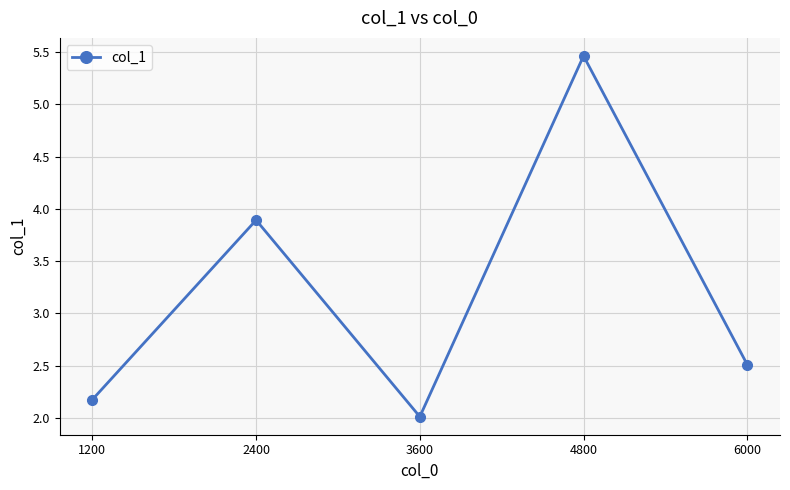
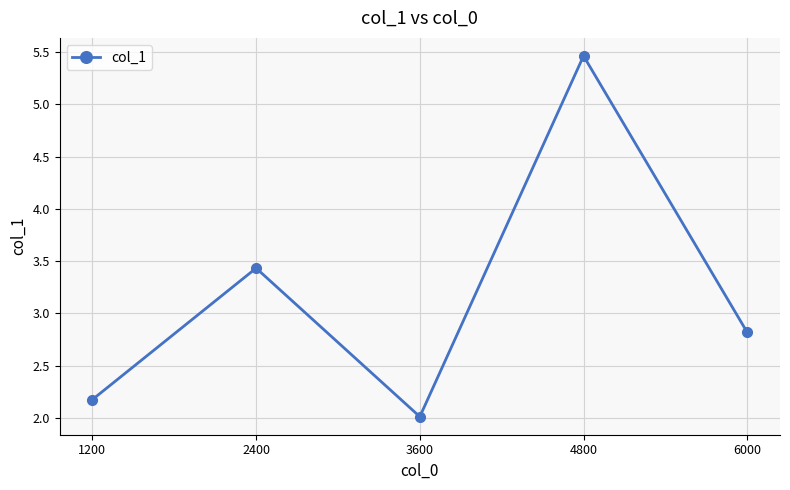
  {
    "1200": 2.17,
-   "2400": 3.89,
+   "2400": 3.43,
    "3600": 2.01,
    "4800": 5.46,
-   "6000": 2.51
+   "6000": 2.82
  }
